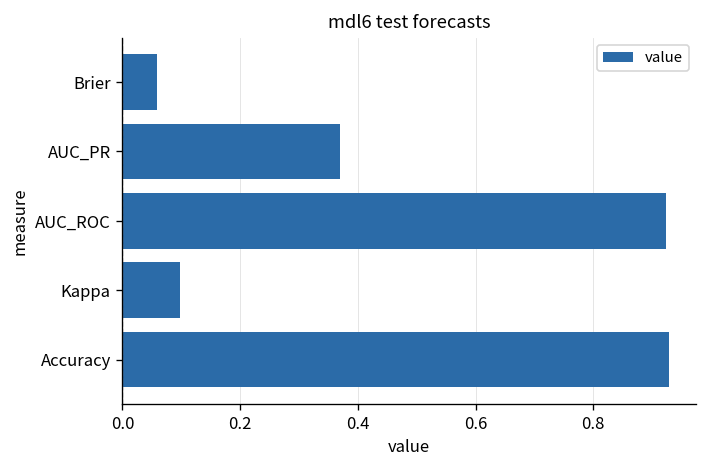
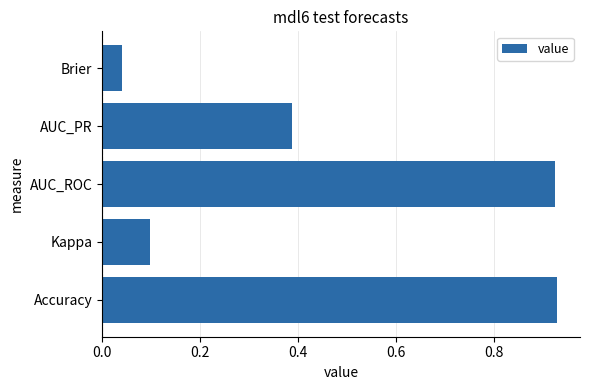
  {
-   "Brier": 0.06,
-   "AUC_PR": 0.37,
+   "Brier": 0.04,
+   "AUC_PR": 0.39,
    "AUC_ROC": 0.92,
    "Kappa": 0.10,
    "Accuracy": 0.93
  }
